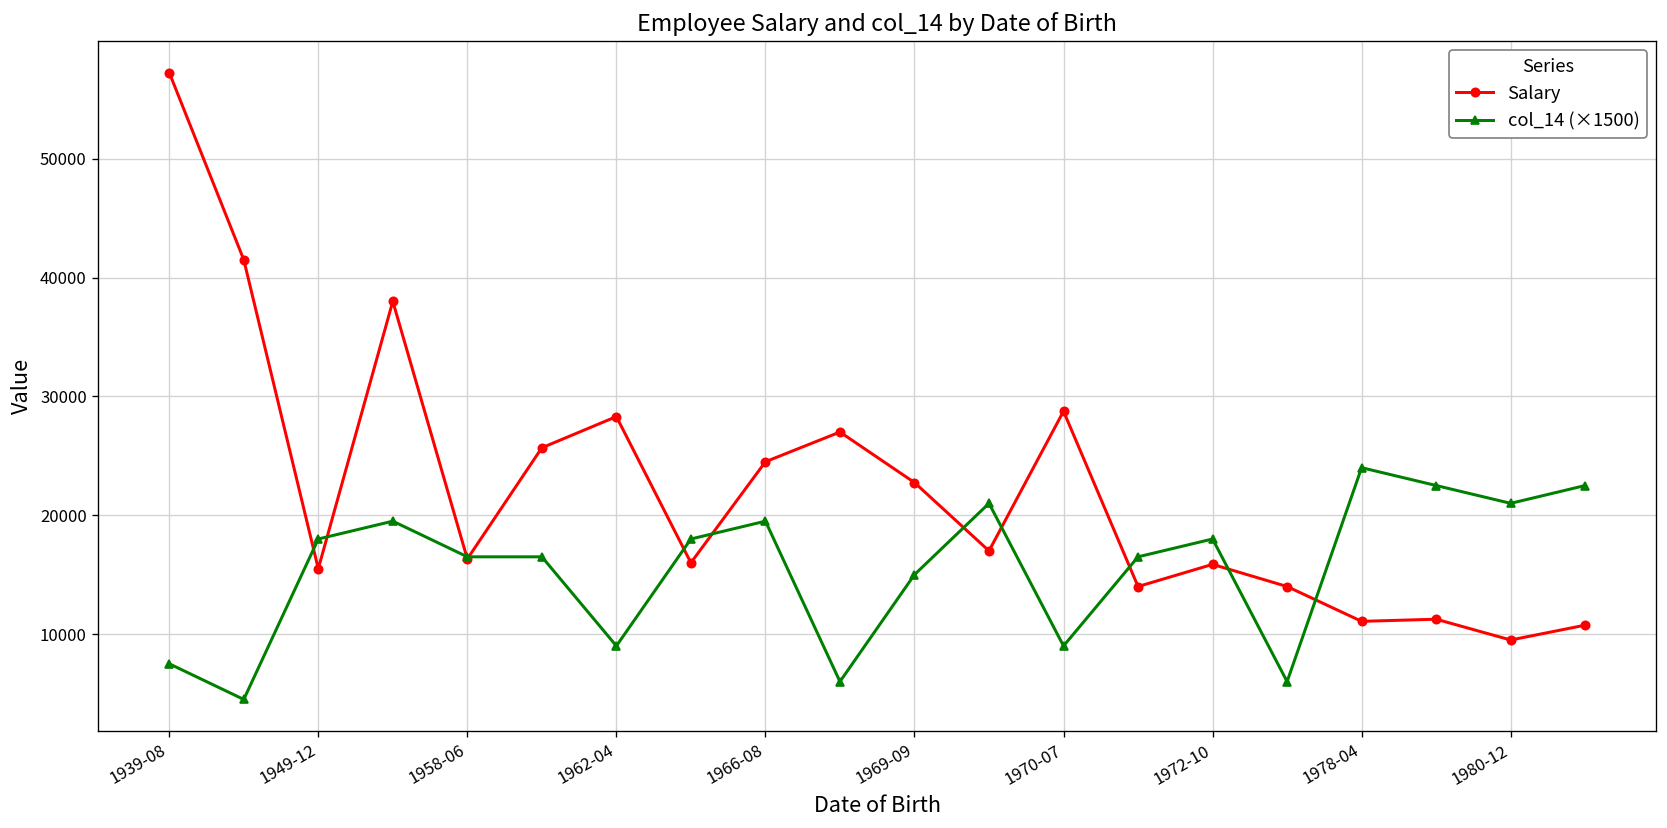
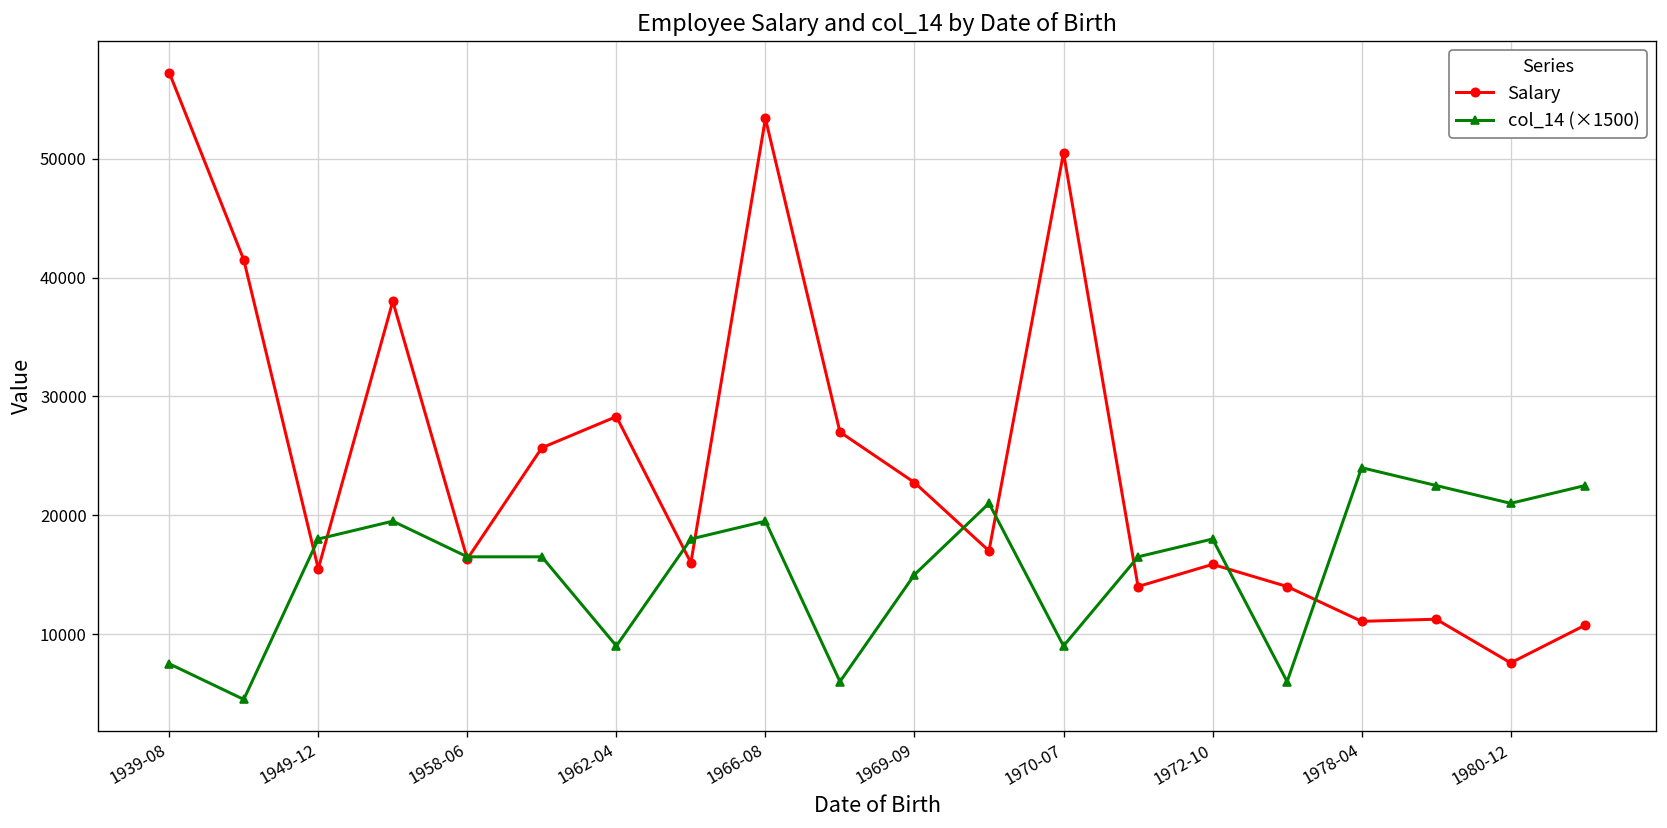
  {
    "Salary": {
      "1939-08": 57000,
      "1949-12": 16000,
      "1962-04": 28000,
-     "1966-08": 25000,
+     "1966-08": 53000,
      "1969-09": 23000,
-     "1970-07": 29000,
+     "1970-07": 50000,
      "1972-10": 16000,
      "1978-04": 11000,
-     "1980-12": 10000
+     "1980-12": 8000
    },
    "col_14 (×1500)": {
      "1939-08": 8000,
      "1949-12": 18000,
      "1962-04": 9000,
      "1966-08": 20000,
      "1969-09": 15000,
      "1970-07": 9000,
      "1972-10": 18000,
      "1978-04": 24000,
      "1980-12": 21000
    }
  }
